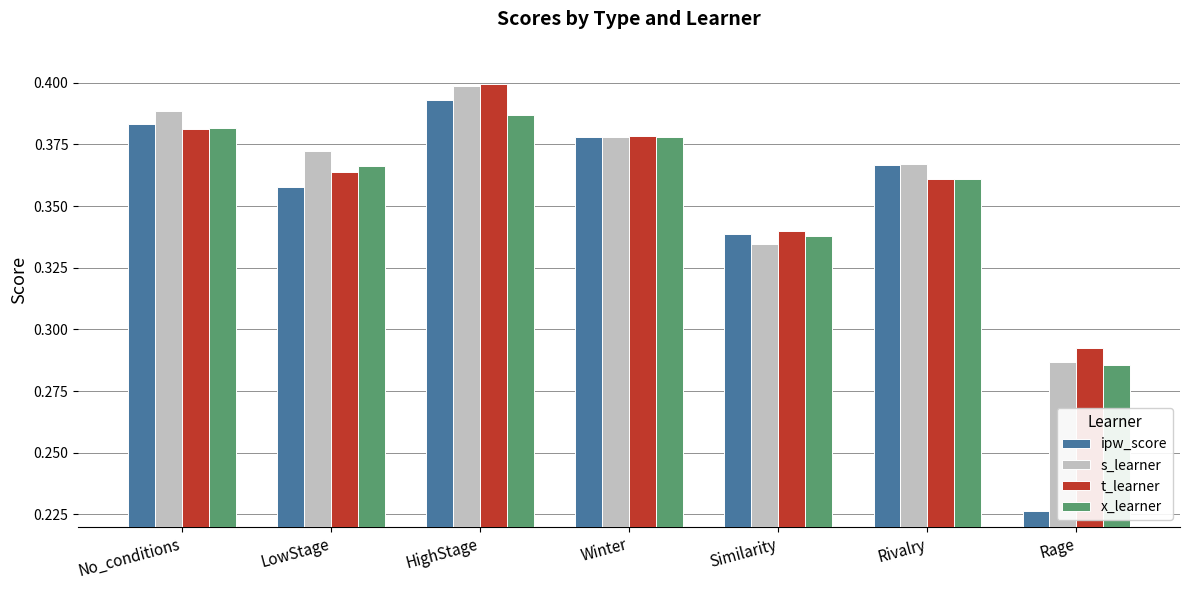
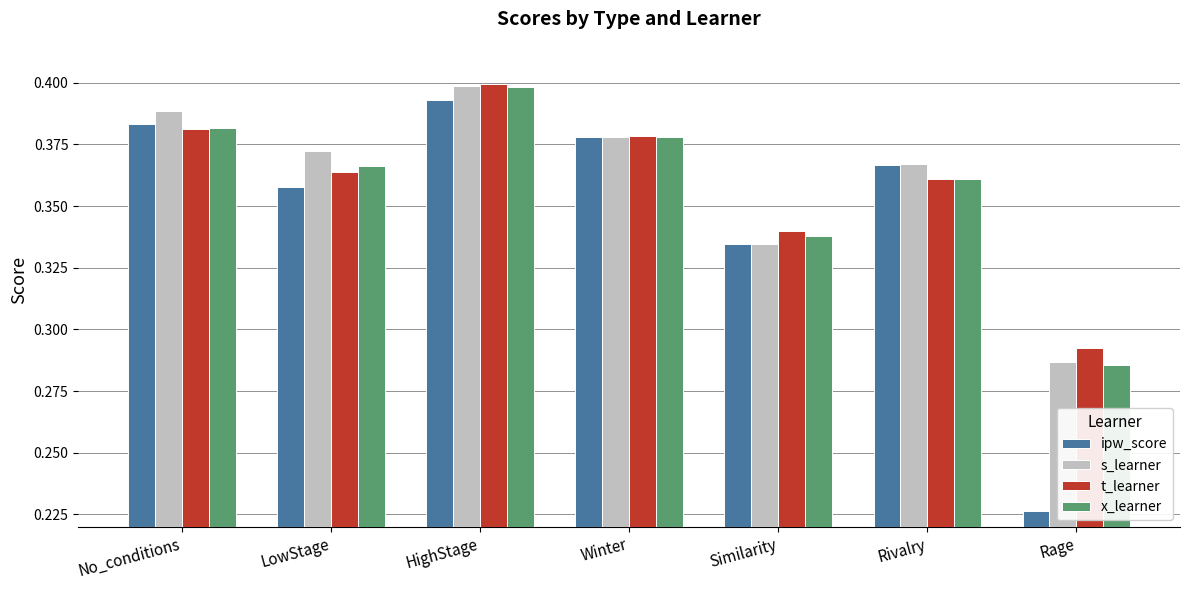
  {
    "ipw_score": {
      "No_conditions": 0.383,
      "LowStage": 0.358,
      "HighStage": 0.393,
      "Winter": 0.378,
-     "Similarity": 0.339,
+     "Similarity": 0.335,
      "Rivalry": 0.367,
      "Rage": 0.226
    },
    "s_learner": {
      "No_conditions": 0.389,
      "LowStage": 0.373,
      "HighStage": 0.399,
      "Winter": 0.378,
      "Similarity": 0.335,
      "Rivalry": 0.367,
      "Rage": 0.287
    },
    "t_learner": {
      "No_conditions": 0.381,
      "LowStage": 0.364,
      "HighStage": 0.400,
      "Winter": 0.378,
      "Similarity": 0.340,
      "Rivalry": 0.361,
      "Rage": 0.293
    },
    "x_learner": {
      "No_conditions": 0.382,
      "LowStage": 0.366,
-     "HighStage": 0.387,
+     "HighStage": 0.398,
      "Winter": 0.378,
      "Similarity": 0.338,
      "Rivalry": 0.361,
      "Rage": 0.286
    }
  }
